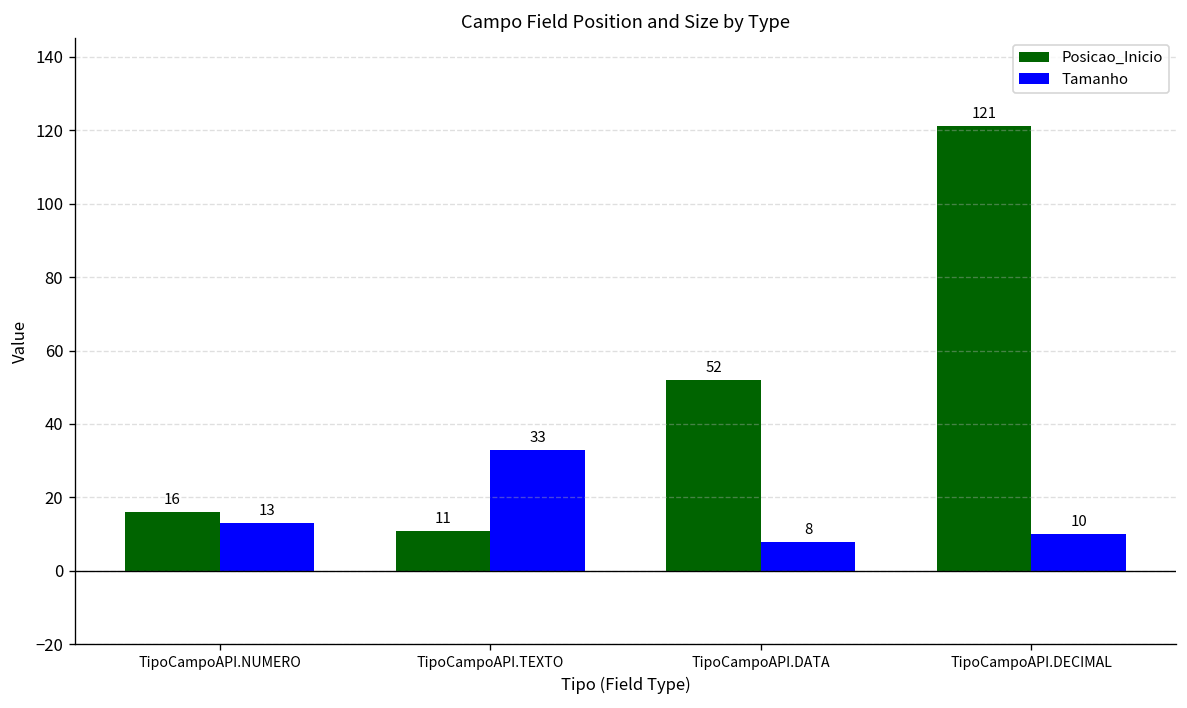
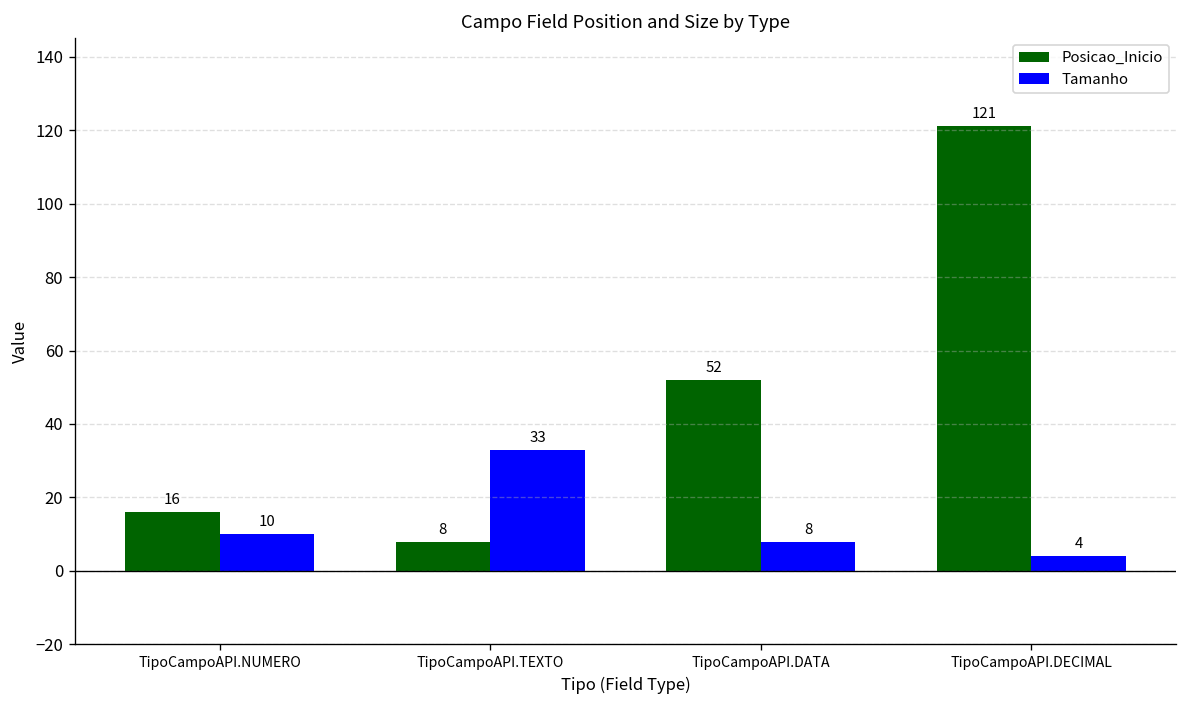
  {
    "Posicao_Inicio": {
      "TipoCampoAPI.NUMERO": 16,
-     "TipoCampoAPI.TEXTO": 11,
+     "TipoCampoAPI.TEXTO": 8,
      "TipoCampoAPI.DATA": 52,
      "TipoCampoAPI.DECIMAL": 121
    },
    "Tamanho": {
-     "TipoCampoAPI.NUMERO": 13,
+     "TipoCampoAPI.NUMERO": 10,
      "TipoCampoAPI.TEXTO": 33,
      "TipoCampoAPI.DATA": 8,
-     "TipoCampoAPI.DECIMAL": 10
+     "TipoCampoAPI.DECIMAL": 4
    }
  }
